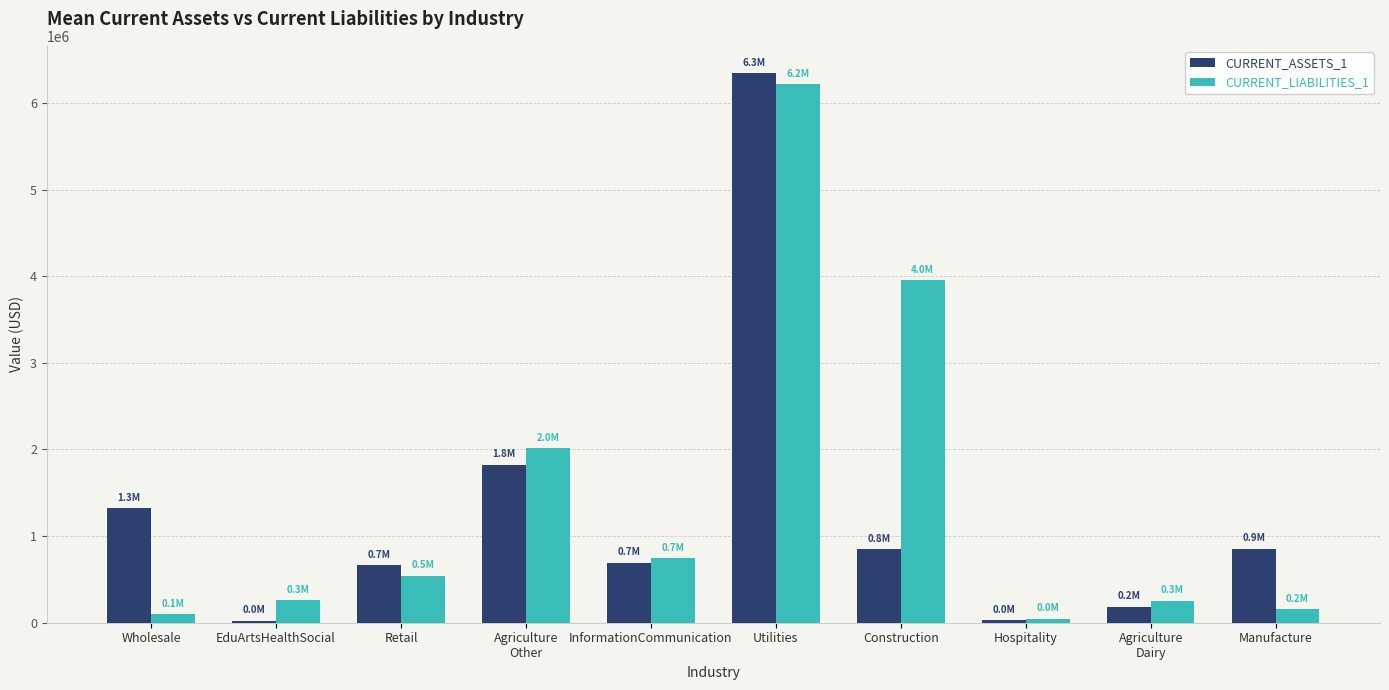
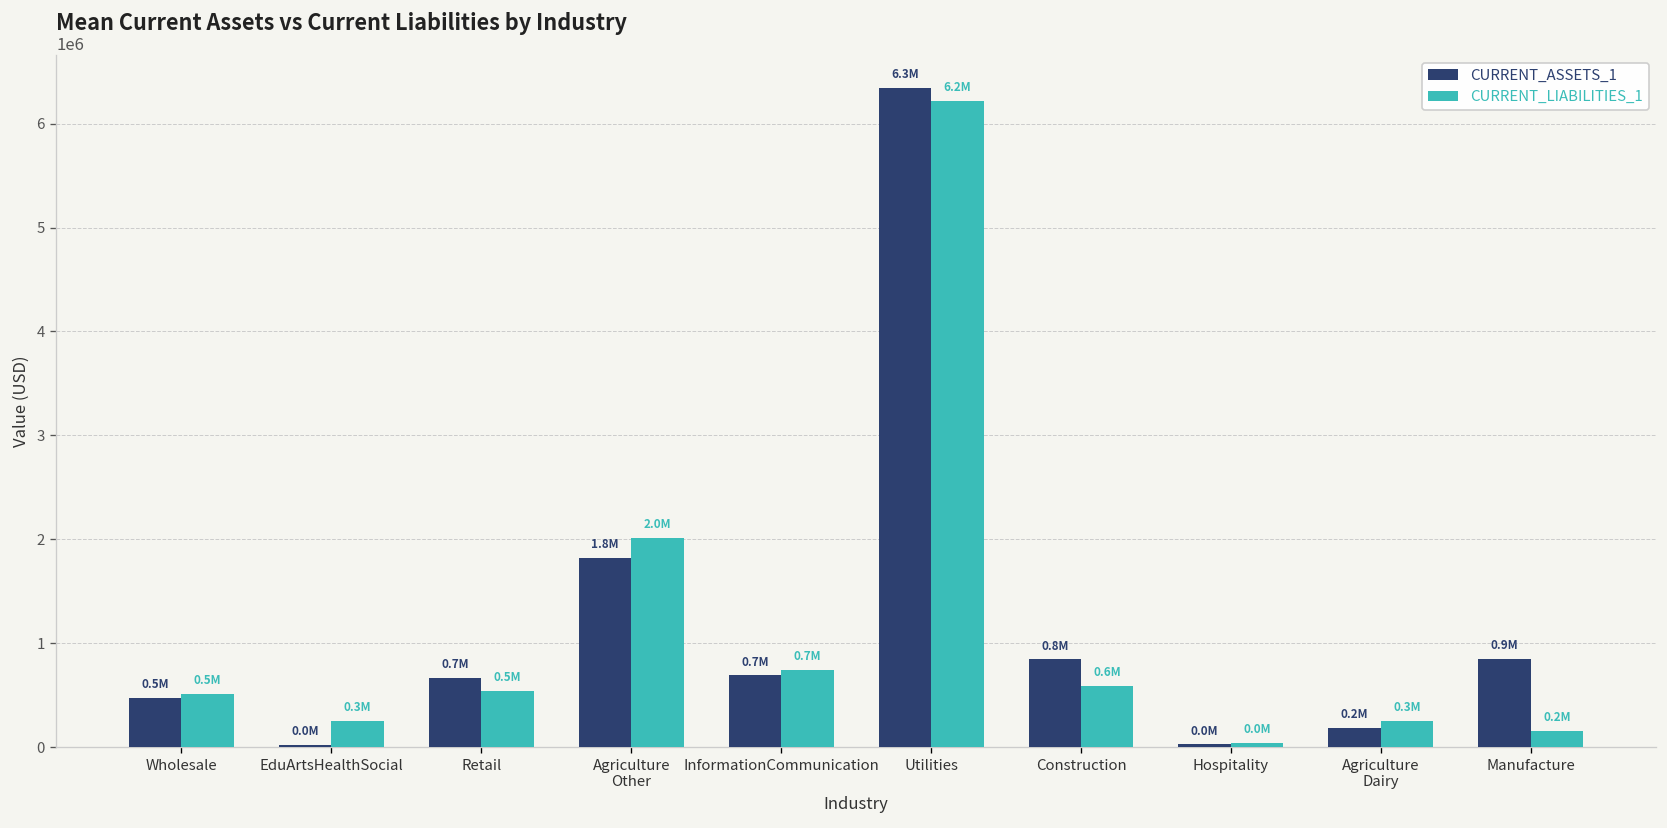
  {
    "CURRENT_ASSETS_1": {
-     "Wholesale": "1.3M",
+     "Wholesale": "0.5M",
      "Retail": "0.7M",
      "Agriculture Other": "1.8M",
      "InformationCommunication": "0.7M",
      "Utilities": "6.3M",
      "Construction": "0.8M",
      "Agriculture Dairy": "0.2M",
      "Manufacture": "0.9M"
    },
    "CURRENT_LIABILITIES_1": {
-     "Wholesale": "0.1M",
+     "Wholesale": "0.5M",
      "EduArtsHealthSocial": "0.3M",
      "Retail": "0.5M",
      "Agriculture Other": "2.0M",
      "InformationCommunication": "0.7M",
      "Utilities": "6.2M",
-     "Construction": "4.0M",
+     "Construction": "0.6M",
      "Agriculture Dairy": "0.3M",
      "Manufacture": "0.2M"
    }
  }
